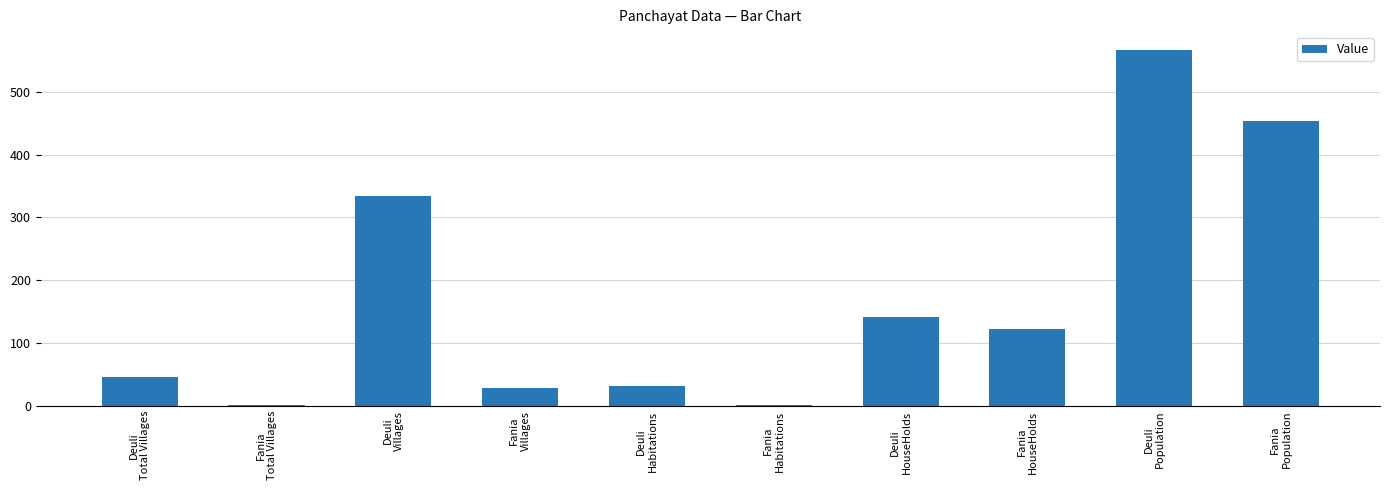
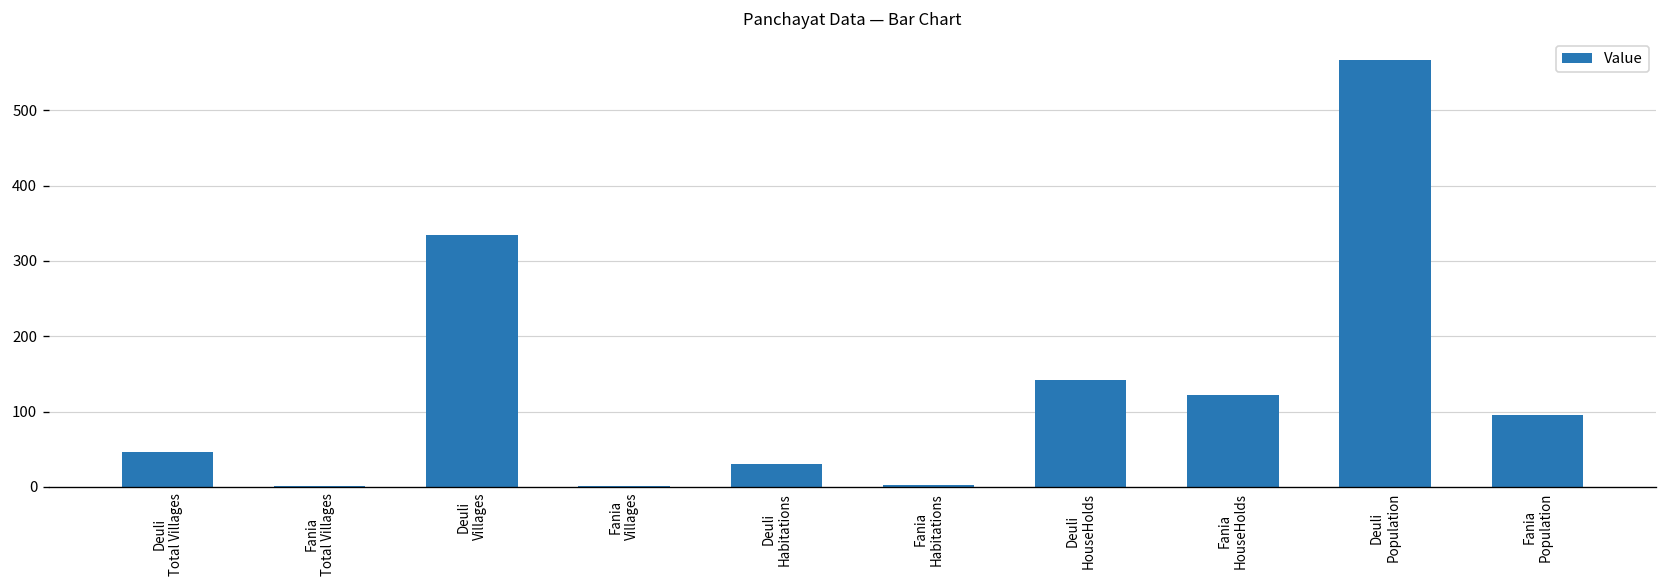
  {
    "Deuli Total Villages": 50,
    "Deuli Villages": 330,
-   "Fania Villages": 30,
+   "Fania Villages": 0,
    "Deuli Habitations": 30,
    "Deuli HouseHolds": 140,
    "Fania HouseHolds": 120,
    "Deuli Population": 570,
-   "Fania Population": 450
+   "Fania Population": 100
  }
